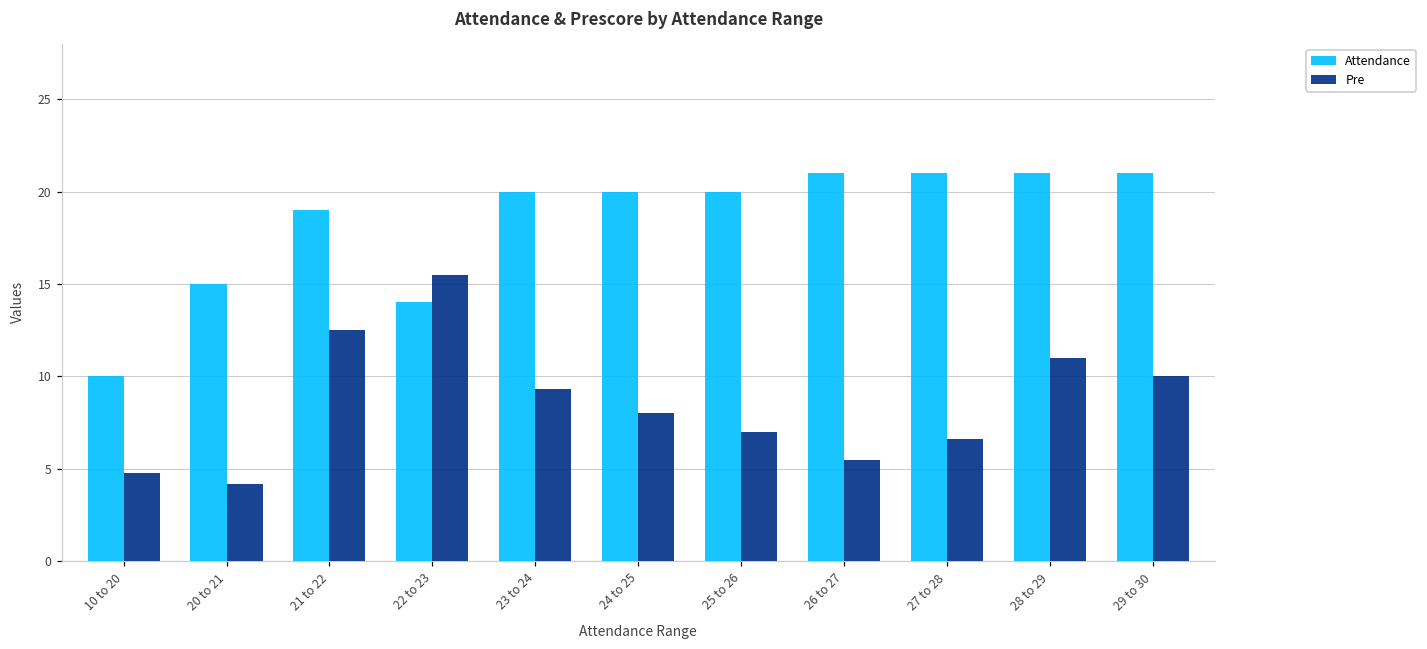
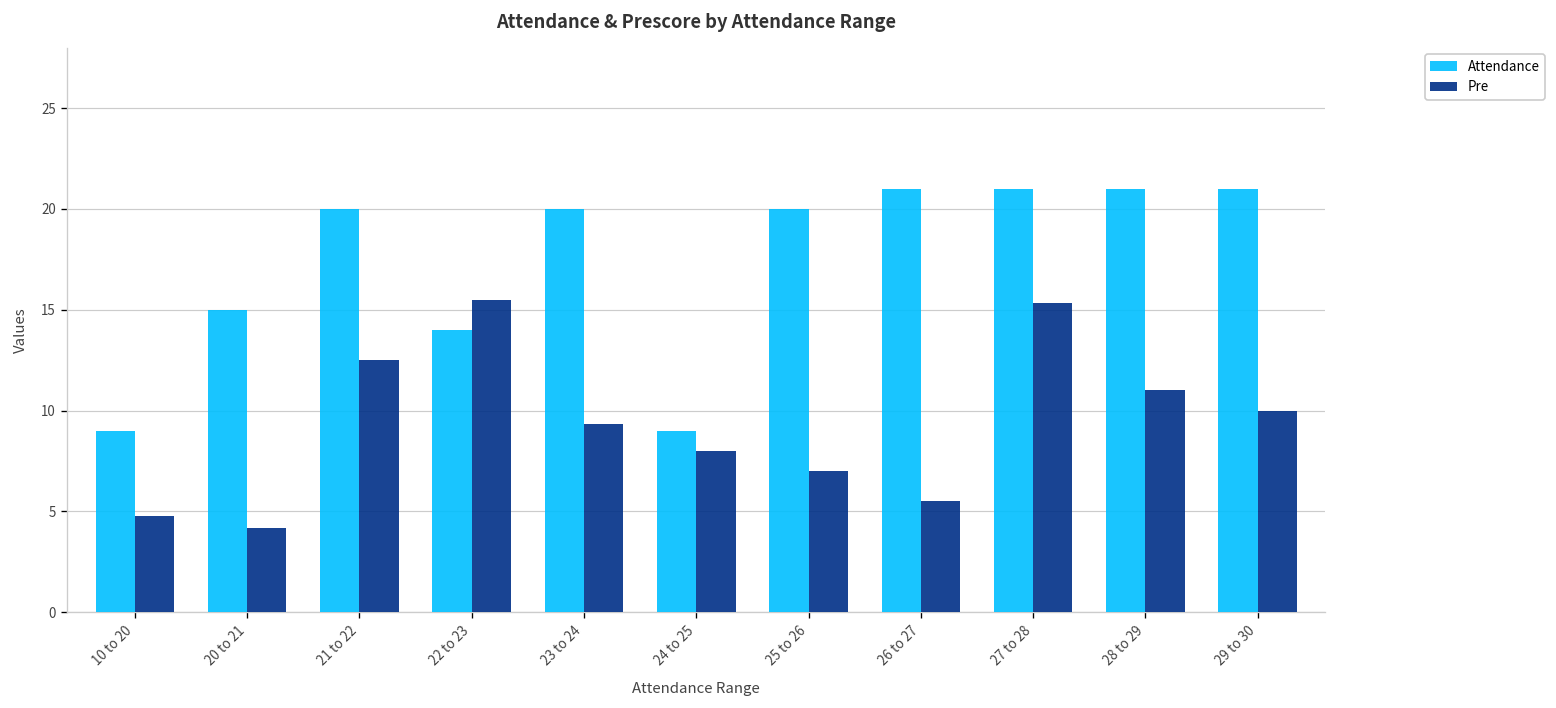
  {
    "Attendance": {
-     "10 to 20": 10,
+     "10 to 20": 9,
      "20 to 21": 15,
-     "21 to 22": 19,
+     "21 to 22": 20,
      "22 to 23": 14,
      "23 to 24": 20,
-     "24 to 25": 20,
+     "24 to 25": 9,
      "25 to 26": 20,
      "26 to 27": 21,
      "27 to 28": 21,
      "28 to 29": 21,
      "29 to 30": 21
    },
    "Pre": {
      "10 to 20": 4.8,
      "20 to 21": 4.2,
      "21 to 22": 12.5,
      "22 to 23": 15.5,
      "23 to 24": 9.3,
      "24 to 25": 8.0,
      "25 to 26": 7.0,
      "26 to 27": 5.5,
-     "27 to 28": 6.6,
+     "27 to 28": 15.3,
      "28 to 29": 11.0,
      "29 to 30": 10.0
    }
  }
